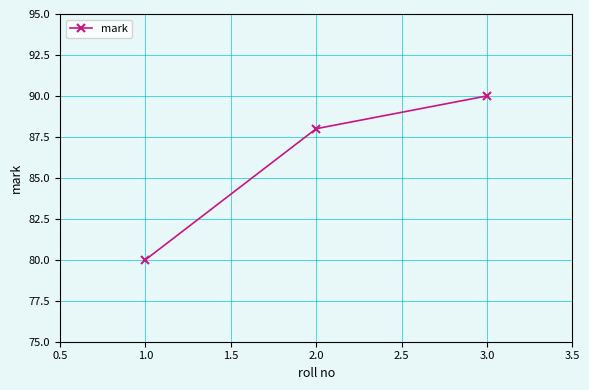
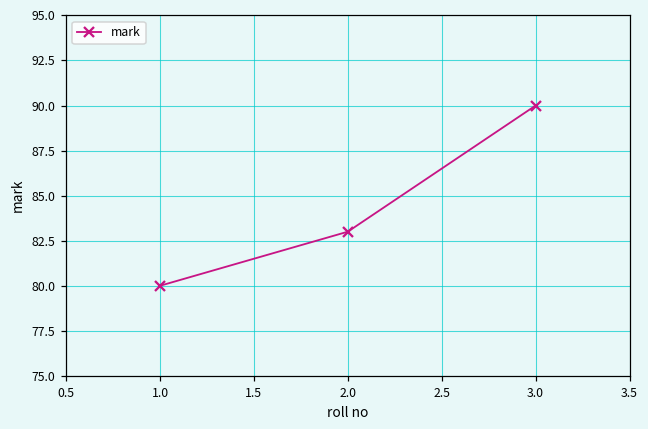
  {
    "1.0": 80,
-   "2.0": 88,
+   "2.0": 83,
    "3.0": 90
  }
